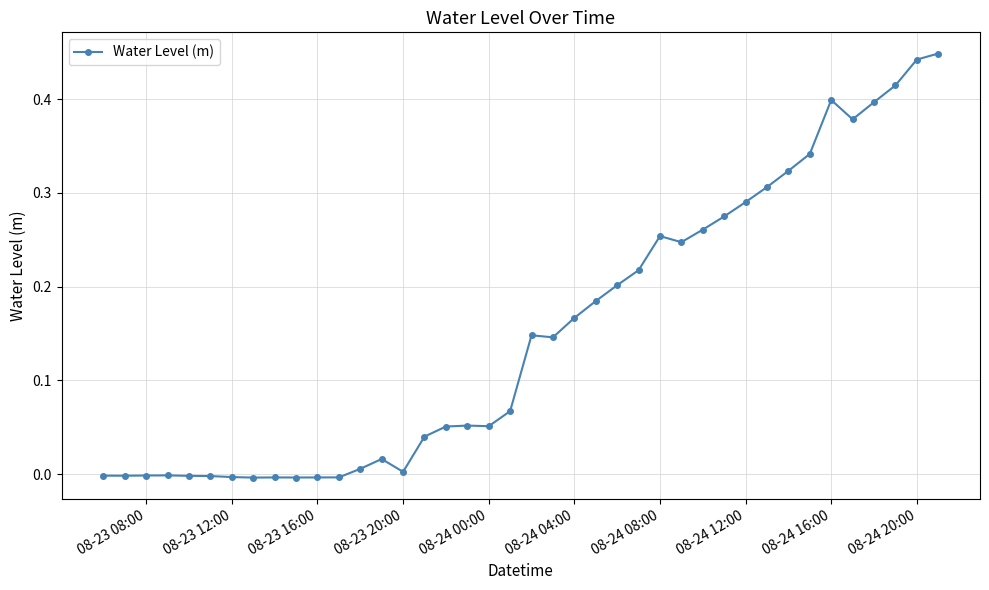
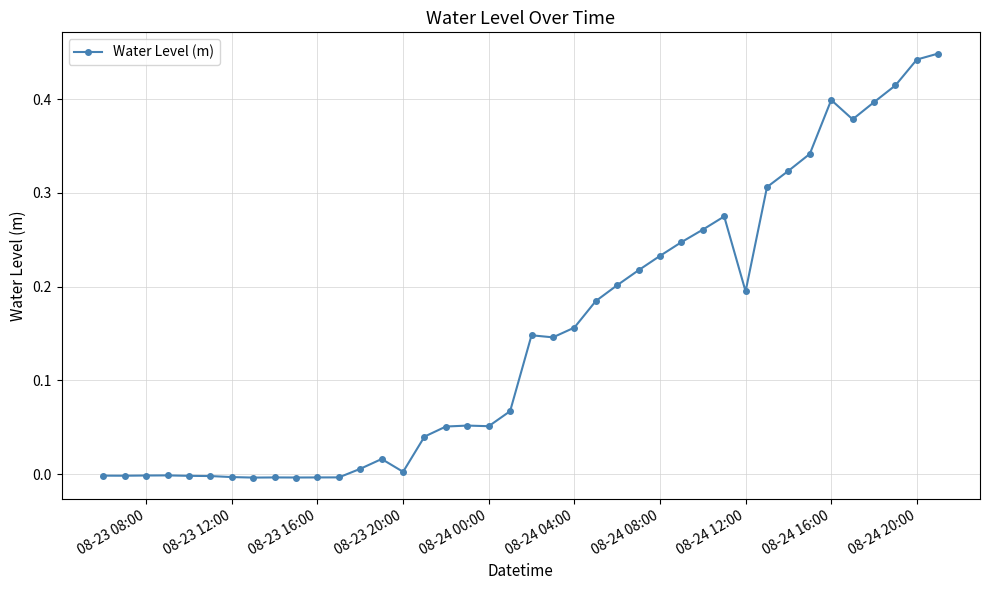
  {
    "08-23 08:00": 0.00,
    "08-23 12:00": 0.00,
    "08-23 16:00": 0.00,
    "08-23 20:00": 0.00,
    "08-24 00:00": 0.05,
-   "08-24 04:00": 0.17,
-   "08-24 08:00": 0.25,
-   "08-24 12:00": 0.29,
+   "08-24 04:00": 0.16,
+   "08-24 08:00": 0.23,
+   "08-24 12:00": 0.19,
    "08-24 16:00": 0.40,
    "08-24 20:00": 0.44
  }
